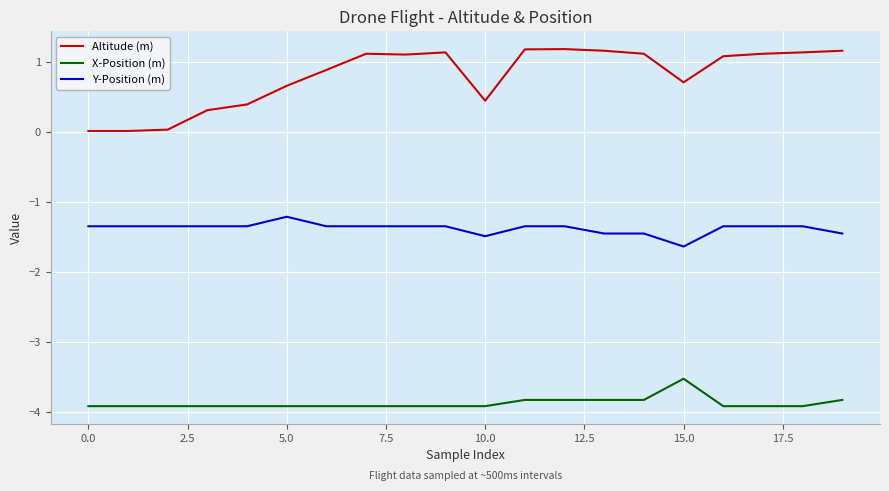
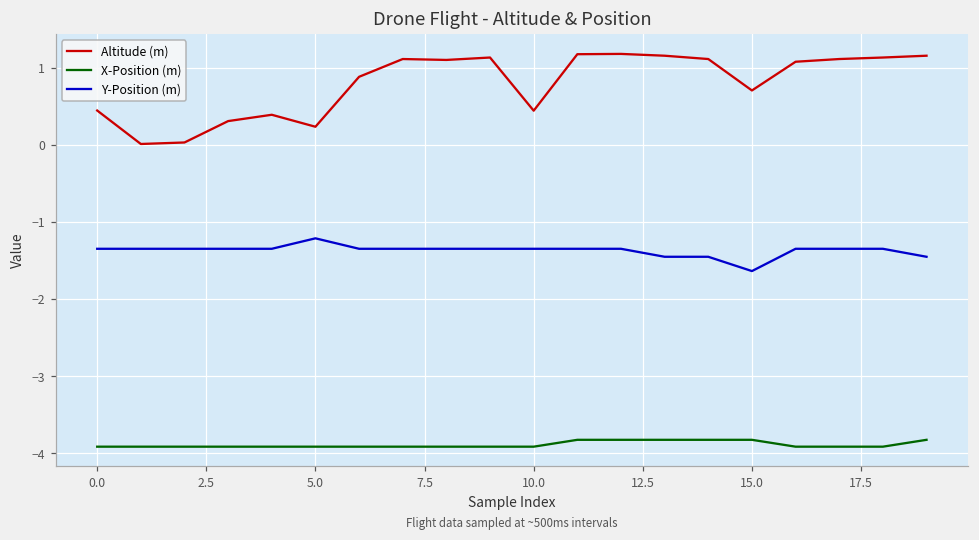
  {
    "Altitude (m)": {
-     "0.0": 0.0,
-     "5.0": 0.7,
+     "0.0": 0.4,
+     "5.0": 0.2,
      "10.0": 0.4,
      "15.0": 0.7
    },
    "X-Position (m)": {
      "0.0": -3.9,
      "5.0": -3.9,
      "10.0": -3.9,
-     "15.0": -3.5
+     "15.0": -3.8
    },
    "Y-Position (m)": {
      "0.0": -1.3,
      "5.0": -1.2,
-     "10.0": -1.5,
+     "10.0": -1.3,
      "15.0": -1.6
    }
  }
